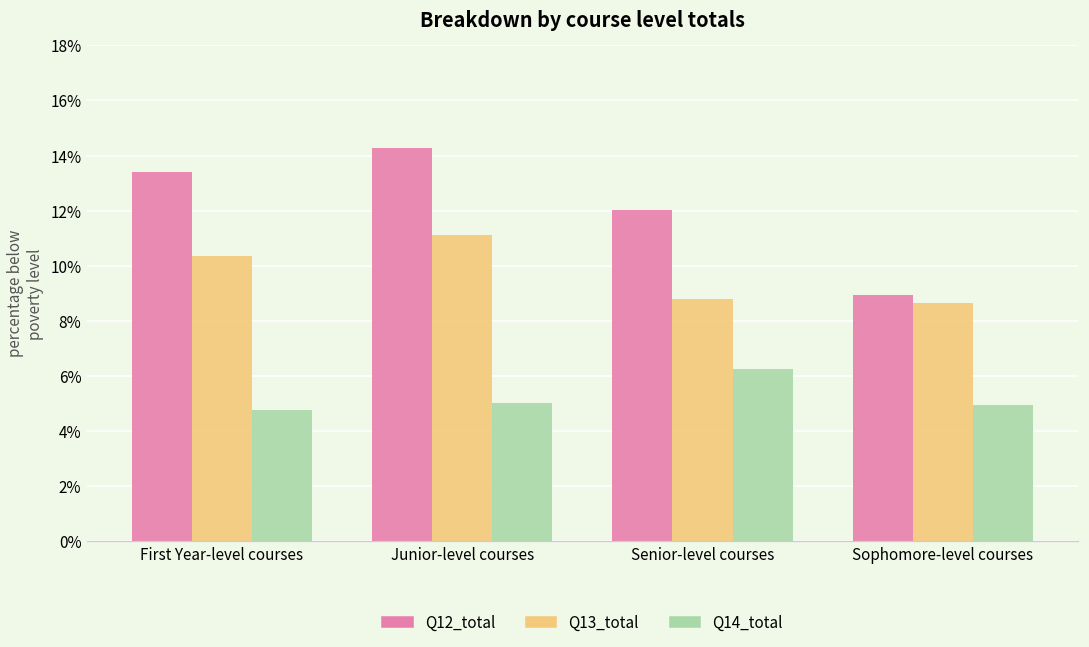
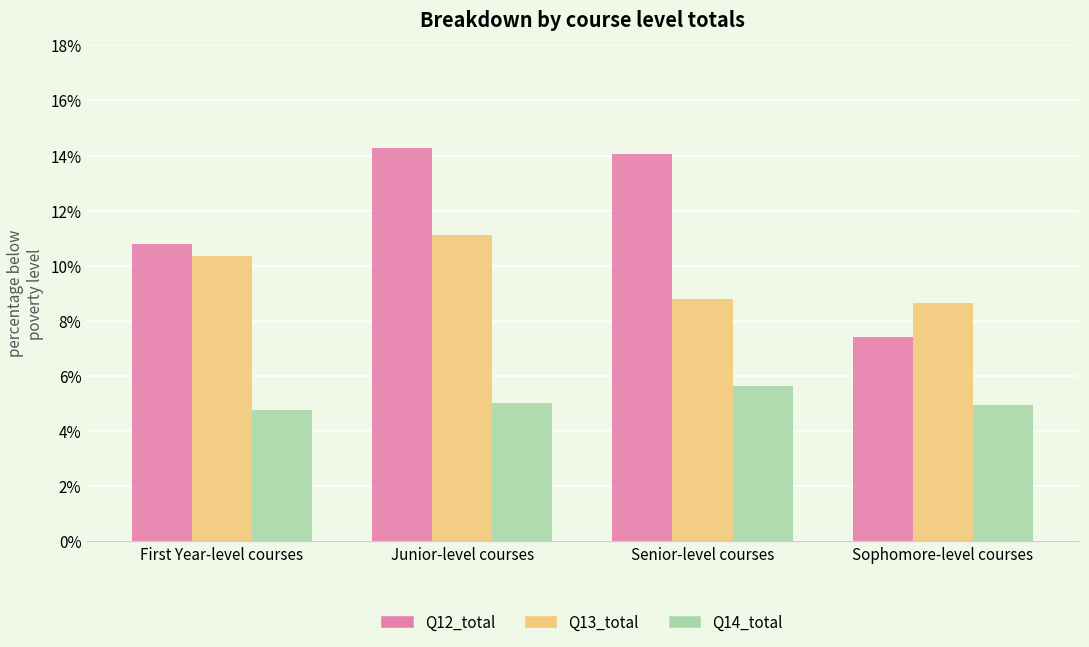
  {
    "Q12_total": {
-     "First Year-level courses": "13.4%",
+     "First Year-level courses": "10.8%",
      "Junior-level courses": "14.3%",
-     "Senior-level courses": "12.0%",
-     "Sophomore-level courses": "8.9%"
+     "Senior-level courses": "14.0%",
+     "Sophomore-level courses": "7.4%"
    },
    "Q13_total": {
      "First Year-level courses": "10.3%",
      "Junior-level courses": "11.1%",
      "Senior-level courses": "8.8%",
      "Sophomore-level courses": "8.7%"
    },
    "Q14_total": {
      "First Year-level courses": "4.8%",
      "Junior-level courses": "5.0%",
-     "Senior-level courses": "6.2%",
+     "Senior-level courses": "5.6%",
      "Sophomore-level courses": "4.9%"
    }
  }
